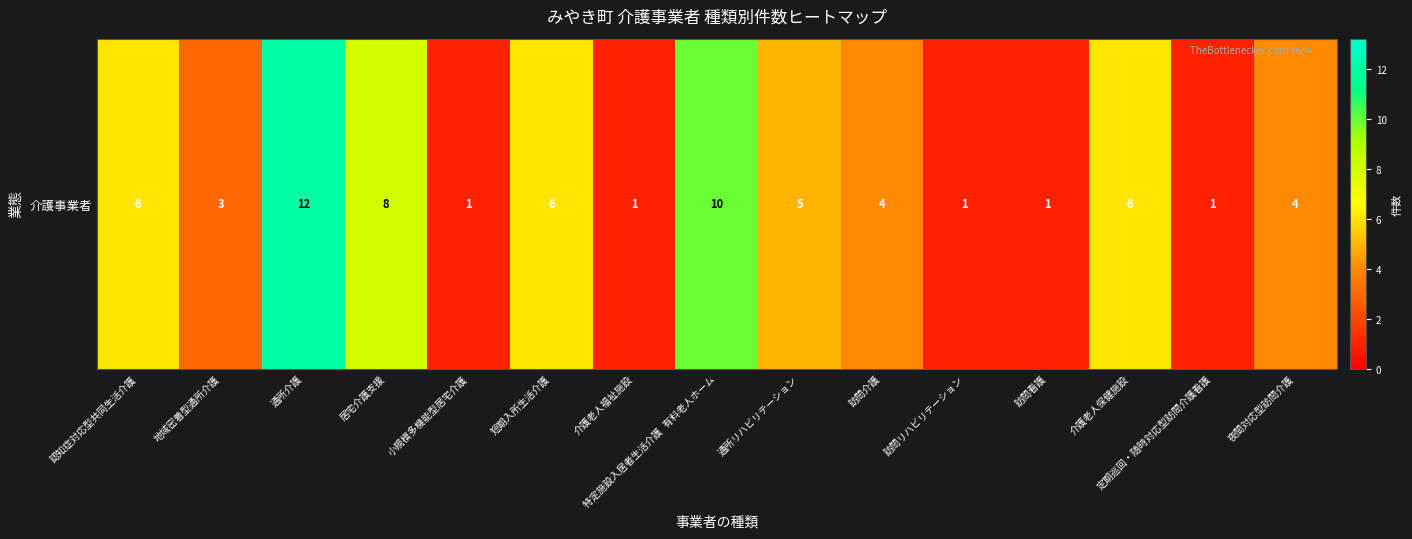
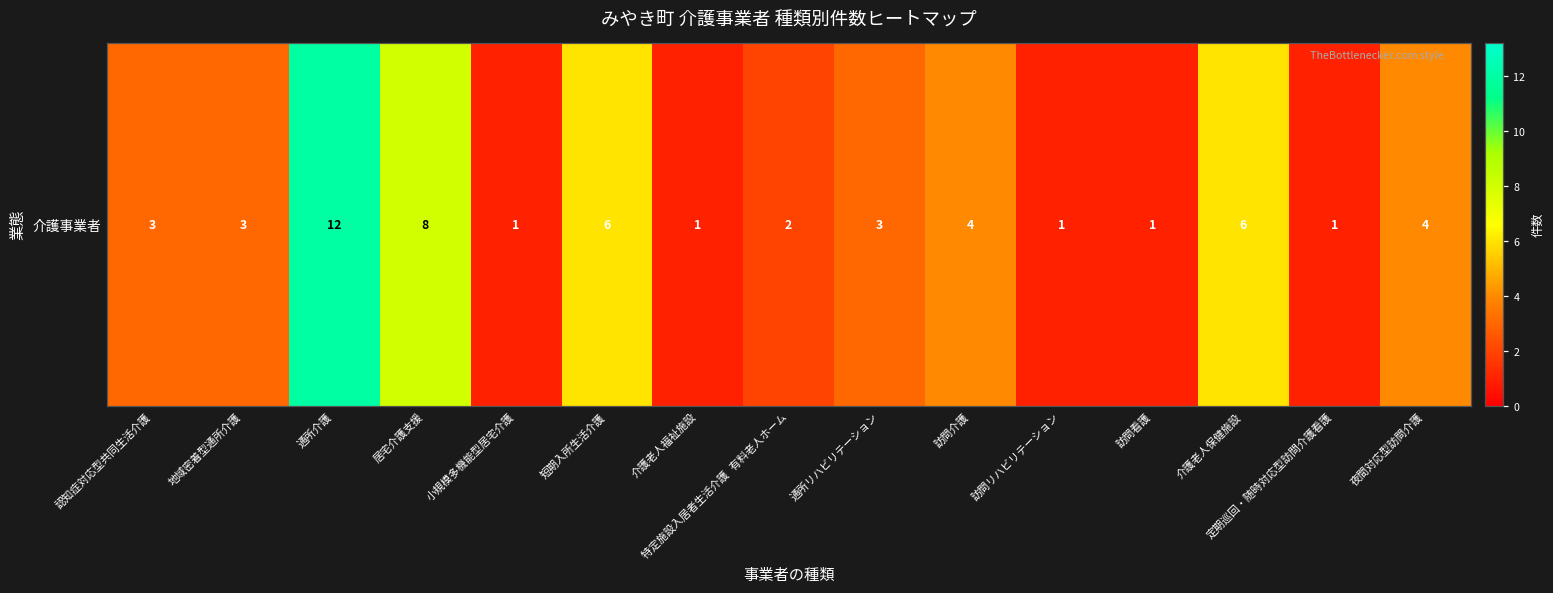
  {
    "介護事業者": {
-     "認知症対応型共同生活介護": 6,
+     "認知症対応型共同生活介護": 3,
      "地域密着型通所介護": 3,
      "通所介護": 12,
      "居宅介護支援": 8,
      "小規模多機能型居宅介護": 1,
      "短期入所生活介護": 6,
      "介護老人福祉施設": 1,
-     "特定施設入居者生活介護 有料老人ホーム": 10,
-     "通所リハビリテーション": 5,
+     "特定施設入居者生活介護 有料老人ホーム": 2,
+     "通所リハビリテーション": 3,
      "訪問介護": 4,
      "訪問リハビリテーション": 1,
      "訪問看護": 1,
      "介護老人保健施設": 6,
      "夜間対応型訪問介護": 4
    }
  }
